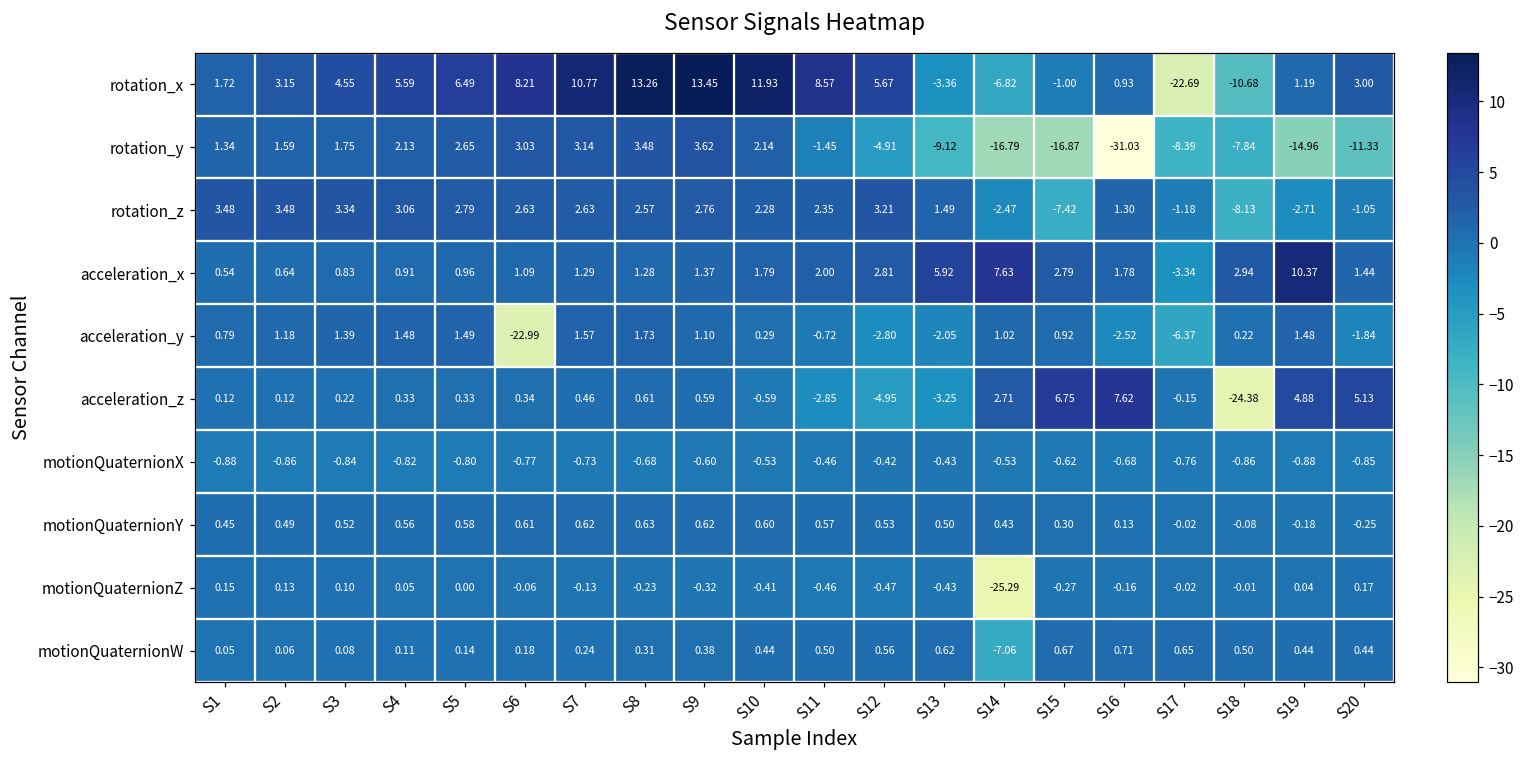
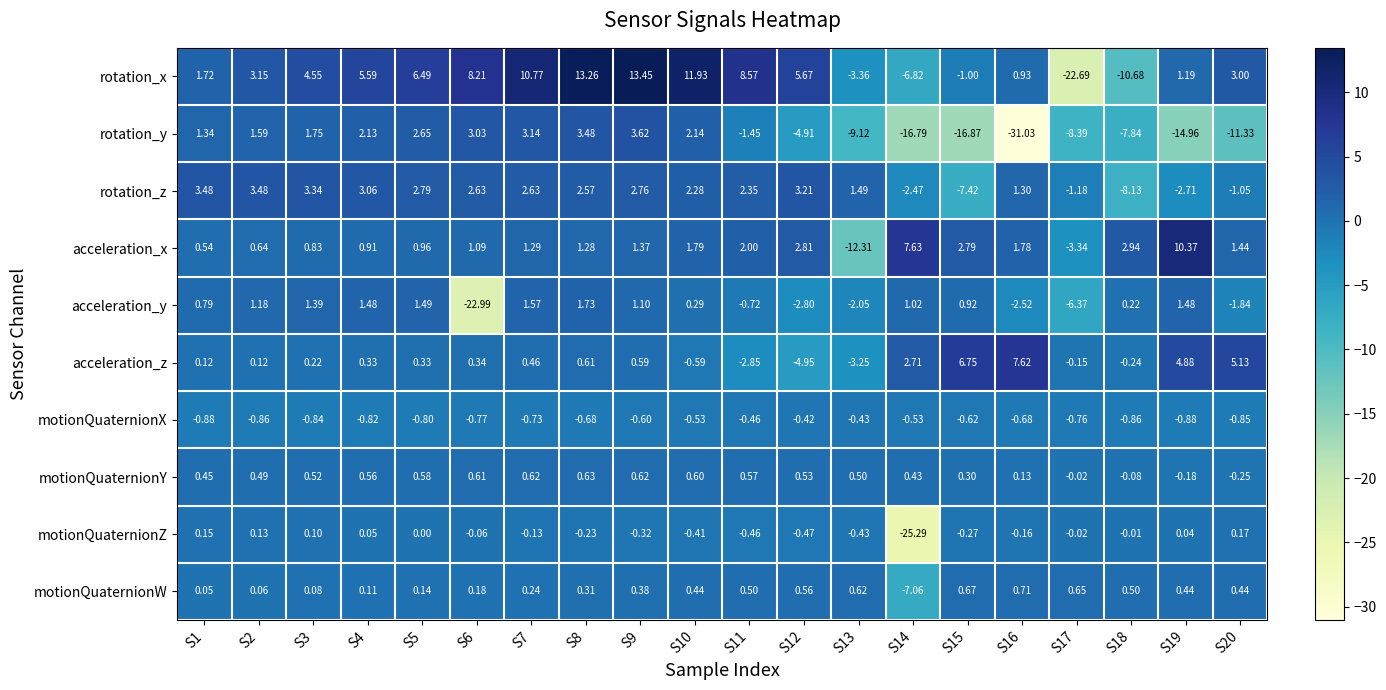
  {
    "rotation_x": {
      "S1": 1.72,
      "S2": 3.15,
      "S3": 4.55,
      "S4": 5.59,
      "S5": 6.49,
      "S6": 8.21,
      "S7": 10.77,
      "S8": 13.26,
      "S9": 13.45,
      "S10": 11.93,
      "S11": 8.57,
      "S12": 5.67,
      "S13": -3.36,
      "S14": -6.82,
      "S15": -1.00,
      "S16": 0.93,
      "S17": -22.69,
      "S18": -10.68,
      "S19": 1.19,
      "S20": 3.00
    },
    "rotation_y": {
      "S1": 1.34,
      "S2": 1.59,
      "S3": 1.75,
      "S4": 2.13,
      "S5": 2.65,
      "S6": 3.03,
      "S7": 3.14,
      "S8": 3.48,
      "S9": 3.62,
      "S10": 2.14,
      "S11": -1.45,
      "S12": -4.91,
      "S13": -9.12,
      "S14": -16.79,
      "S15": -16.87,
      "S16": -31.03,
      "S17": -8.39,
      "S18": -7.84,
      "S19": -14.96,
      "S20": -11.33
    },
    "rotation_z": {
      "S1": 3.48,
      "S2": 3.48,
      "S3": 3.34,
      "S4": 3.06,
      "S5": 2.79,
      "S6": 2.63,
      "S7": 2.63,
      "S8": 2.57,
      "S9": 2.76,
      "S10": 2.28,
      "S11": 2.35,
      "S12": 3.21,
      "S13": 1.49,
      "S14": -2.47,
      "S15": -7.42,
      "S16": 1.30,
      "S17": -1.18,
      "S18": -8.13,
      "S19": -2.71,
      "S20": -1.05
    },
    "acceleration_x": {
      "S1": 0.54,
      "S2": 0.64,
      "S3": 0.83,
      "S4": 0.91,
      "S5": 0.96,
      "S6": 1.09,
      "S7": 1.29,
      "S8": 1.28,
      "S9": 1.37,
      "S10": 1.79,
      "S11": 2.00,
      "S12": 2.81,
-     "S13": 5.92,
+     "S13": -12.31,
      "S14": 7.63,
      "S15": 2.79,
      "S16": 1.78,
      "S17": -3.34,
      "S18": 2.94,
      "S19": 10.37,
      "S20": 1.44
    },
    "acceleration_y": {
      "S1": 0.79,
      "S2": 1.18,
      "S3": 1.39,
      "S4": 1.48,
      "S5": 1.49,
      "S6": -22.99,
      "S7": 1.57,
      "S8": 1.73,
      "S9": 1.10,
      "S10": 0.29,
      "S11": -0.72,
      "S12": -2.80,
      "S13": -2.05,
      "S14": 1.02,
      "S15": 0.92,
      "S16": -2.52,
      "S17": -6.37,
      "S18": 0.22,
      "S19": 1.48,
      "S20": -1.84
    },
    "acceleration_z": {
      "S1": 0.12,
      "S2": 0.12,
      "S3": 0.22,
      "S4": 0.33,
      "S5": 0.33,
      "S6": 0.34,
      "S7": 0.46,
      "S8": 0.61,
      "S9": 0.59,
      "S10": -0.59,
      "S11": -2.85,
      "S12": -4.95,
      "S13": -3.25,
      "S14": 2.71,
      "S15": 6.75,
      "S16": 7.62,
      "S17": -0.15,
-     "S18": -24.38,
+     "S18": -0.24,
      "S19": 4.88,
      "S20": 5.13
    },
    "motionQuaternionX": {
      "S1": -0.88,
      "S2": -0.86,
      "S3": -0.84,
      "S4": -0.82,
      "S5": -0.80,
      "S6": -0.77,
      "S7": -0.73,
      "S8": -0.68,
      "S9": -0.60,
      "S10": -0.53,
      "S11": -0.46,
      "S12": -0.42,
      "S13": -0.43,
      "S14": -0.53,
      "S15": -0.62,
      "S16": -0.68,
      "S17": -0.76,
      "S18": -0.86,
      "S19": -0.88,
      "S20": -0.85
    },
    "motionQuaternionY": {
      "S1": 0.45,
      "S2": 0.49,
      "S3": 0.52,
      "S4": 0.56,
      "S5": 0.58,
      "S6": 0.61,
      "S7": 0.62,
      "S8": 0.63,
      "S9": 0.62,
      "S10": 0.60,
      "S11": 0.57,
      "S12": 0.53,
      "S13": 0.50,
      "S14": 0.43,
      "S15": 0.30,
      "S16": 0.13,
      "S17": -0.02,
      "S18": -0.08,
      "S19": -0.18,
      "S20": -0.25
    },
    "motionQuaternionZ": {
      "S1": 0.15,
      "S2": 0.13,
      "S3": 0.10,
      "S4": 0.05,
      "S5": 0.00,
      "S6": -0.06,
      "S7": -0.13,
      "S8": -0.23,
      "S9": -0.32,
      "S10": -0.41,
      "S11": -0.46,
      "S12": -0.47,
      "S13": -0.43,
      "S14": -25.29,
      "S15": -0.27,
      "S16": -0.16,
      "S17": -0.02,
      "S18": -0.01,
      "S19": 0.04,
      "S20": 0.17
    },
    "motionQuaternionW": {
      "S1": 0.05,
      "S2": 0.06,
      "S3": 0.08,
      "S4": 0.11,
      "S5": 0.14,
      "S6": 0.18,
      "S7": 0.24,
      "S8": 0.31,
      "S9": 0.38,
      "S10": 0.44,
      "S11": 0.50,
      "S12": 0.56,
      "S13": 0.62,
      "S14": -7.06,
      "S15": 0.67,
      "S16": 0.71,
      "S17": 0.65,
      "S18": 0.50,
      "S19": 0.44,
      "S20": 0.44
    }
  }
